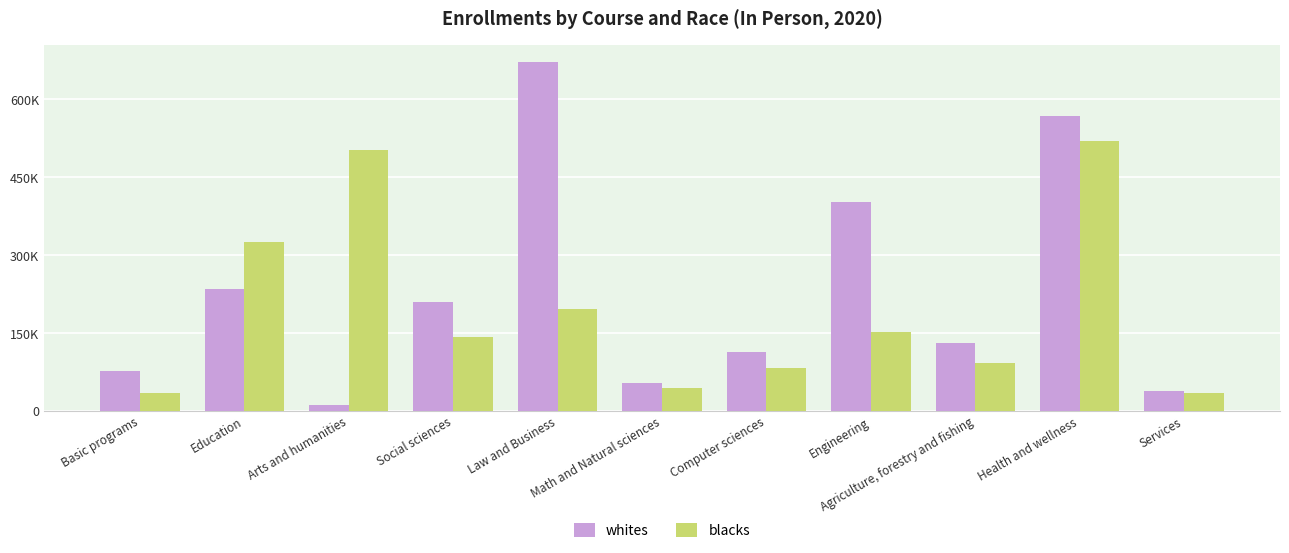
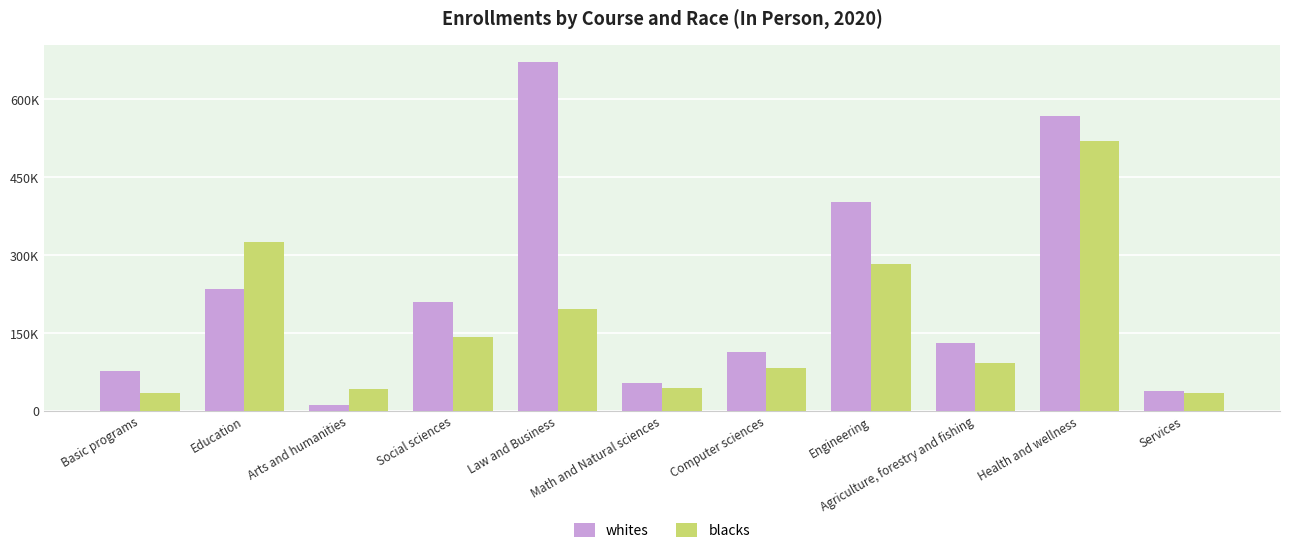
  {
    "whites": {
      "Basic programs": 80000,
      "Education": 230000,
      "Arts and humanities": 10000,
      "Social sciences": 210000,
      "Law and Business": 670000,
      "Math and Natural sciences": 50000,
      "Computer sciences": 110000,
      "Engineering": 400000,
      "Agriculture, forestry and fishing": 130000,
      "Health and wellness": 570000,
      "Services": 40000
    },
    "blacks": {
      "Basic programs": 30000,
      "Education": 320000,
-     "Arts and humanities": 500000,
+     "Arts and humanities": 40000,
      "Social sciences": 140000,
      "Law and Business": 200000,
      "Math and Natural sciences": 40000,
      "Computer sciences": 80000,
-     "Engineering": 150000,
+     "Engineering": 280000,
      "Agriculture, forestry and fishing": 90000,
      "Health and wellness": 520000,
      "Services": 30000
    }
  }
